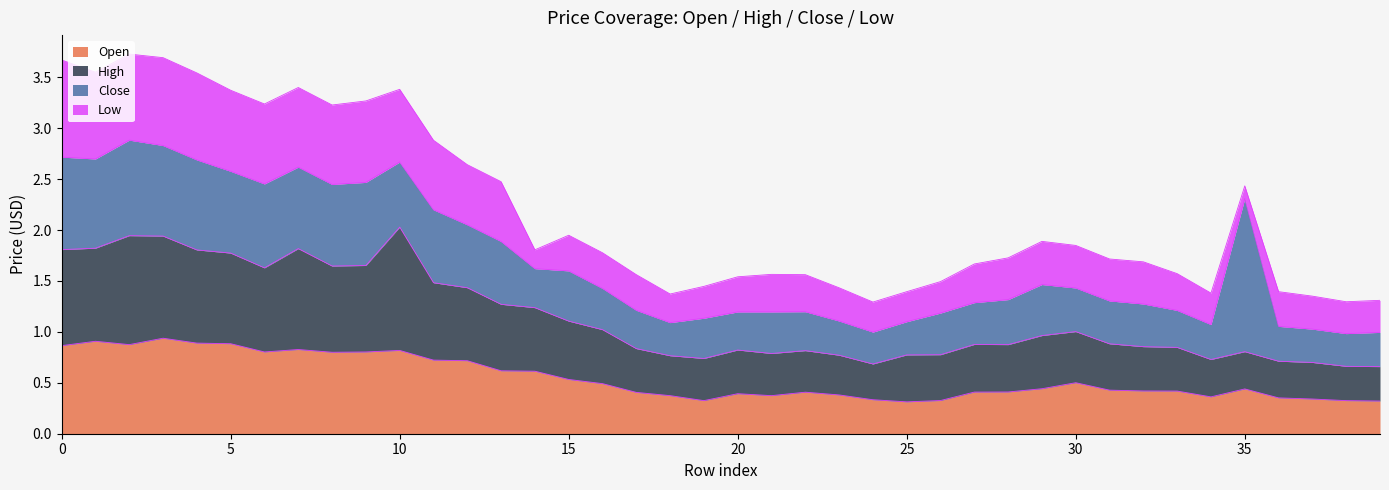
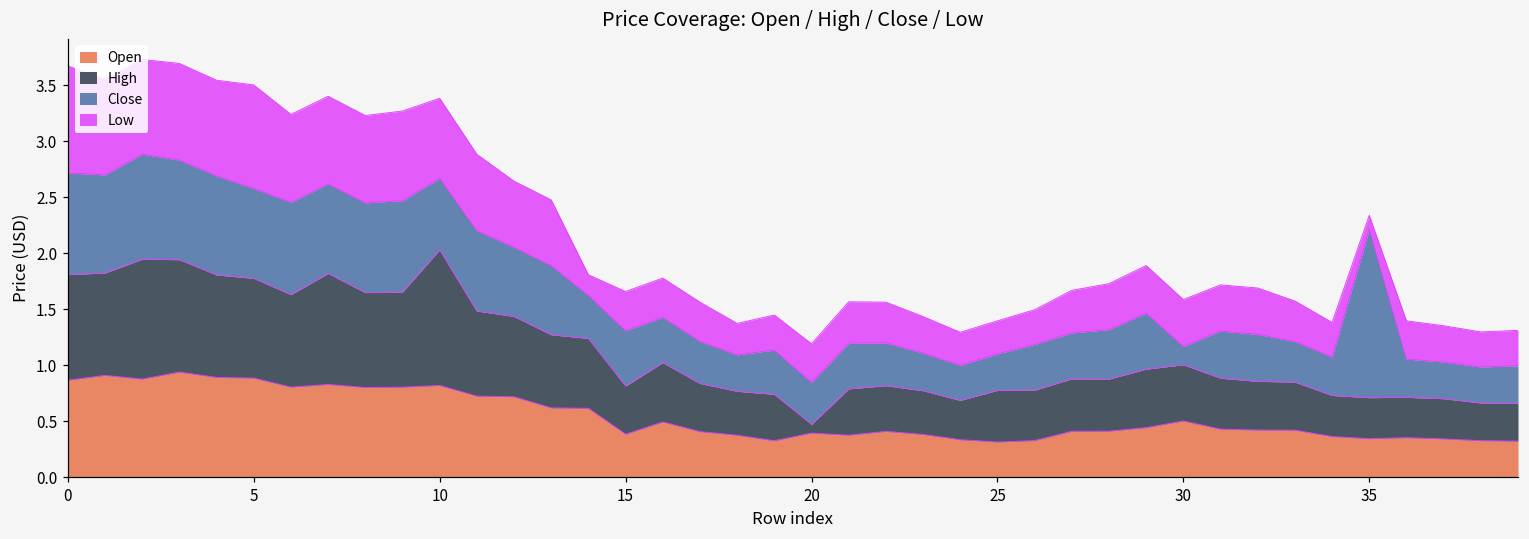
  {
    "Open": {
      "0": 0.87,
      "5": 0.88,
      "10": 0.82,
-     "15": 0.53,
+     "15": 0.38,
      "20": 0.39,
      "25": 0.31,
      "30": 0.50,
-     "35": 0.44
+     "35": 0.34
    },
    "High": {
      "0": 0.94,
      "5": 0.89,
      "10": 1.21,
-     "15": 0.57,
-     "20": 0.43,
+     "15": 0.43,
+     "20": 0.08,
      "25": 0.46,
      "30": 0.50,
      "35": 0.37
    },
    "Close": {
      "0": 0.91,
      "5": 0.80,
      "10": 0.64,
      "15": 0.49,
      "20": 0.37,
      "25": 0.33,
-     "30": 0.43,
+     "30": 0.16,
      "35": 1.50
    },
    "Low": {
      "0": 0.95,
-     "5": 0.80,
+     "5": 0.92,
      "10": 0.71,
      "15": 0.35,
      "20": 0.35,
      "25": 0.29,
      "30": 0.42,
      "35": 0.12
    }
  }
